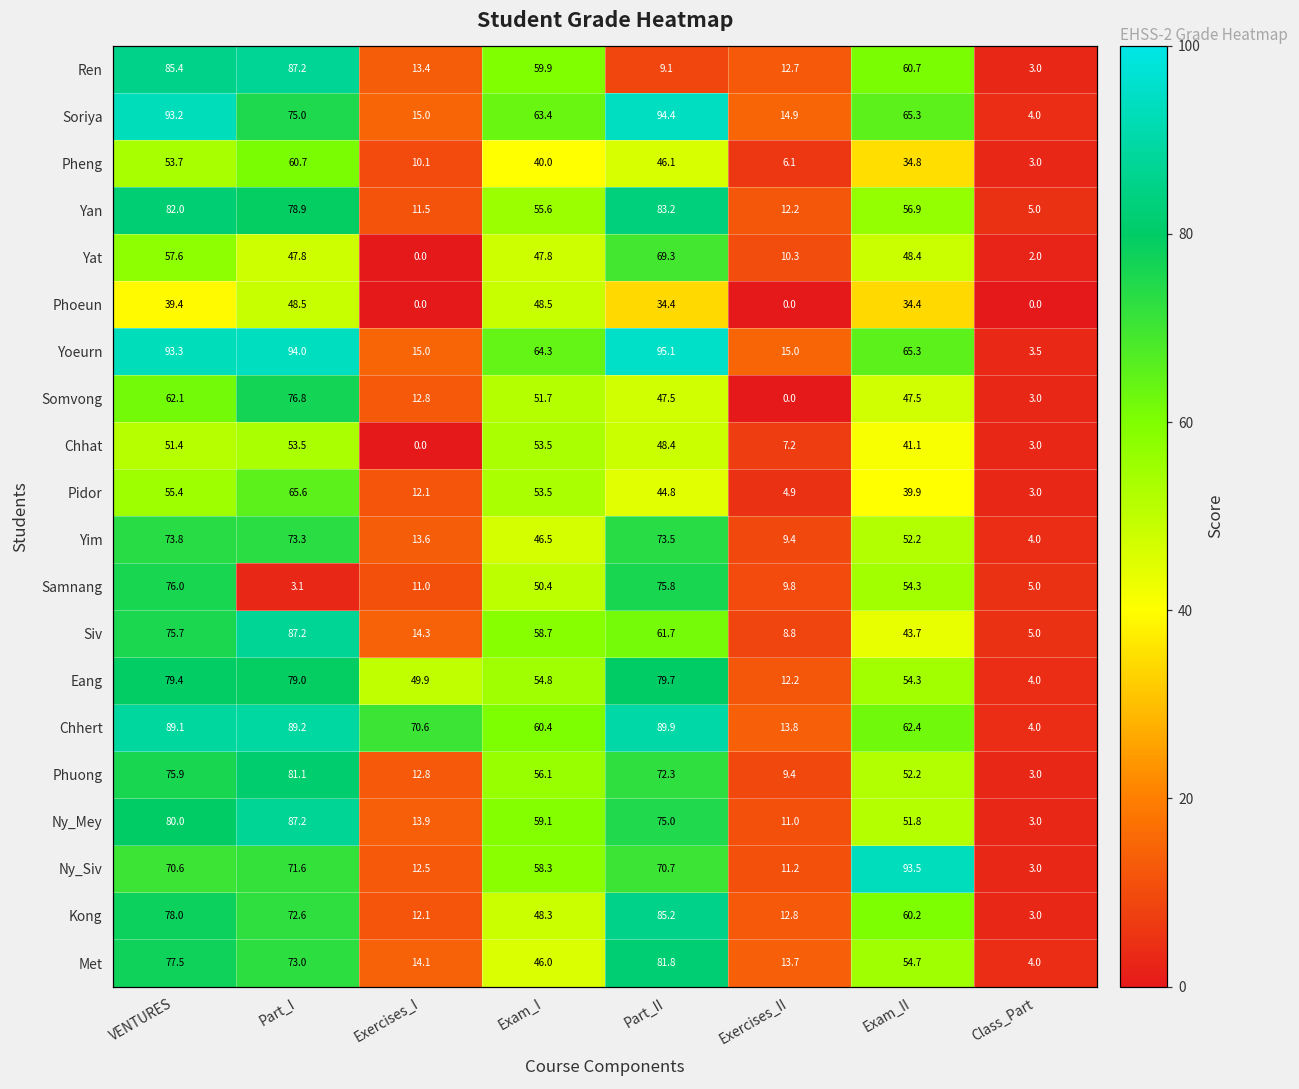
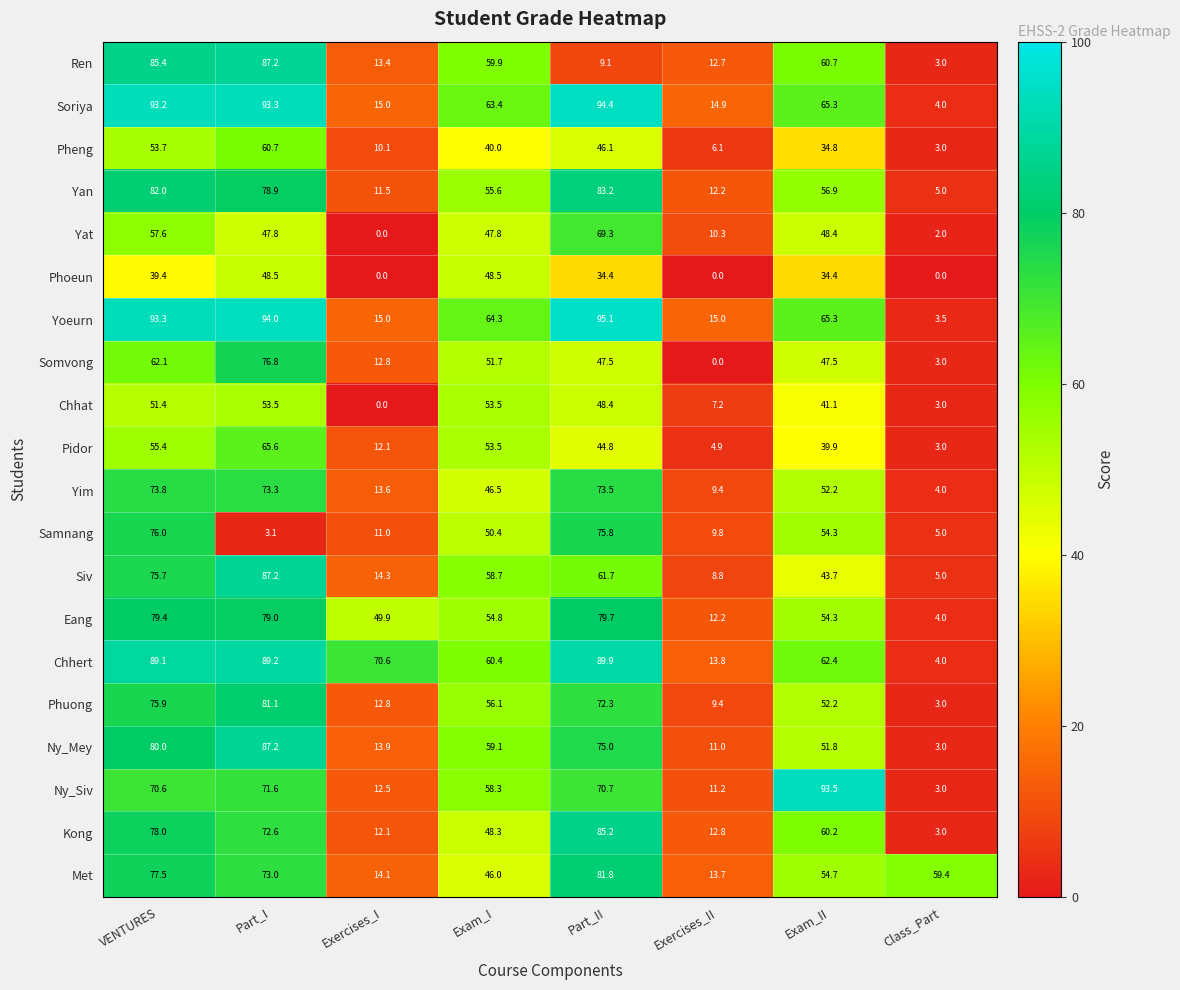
  {
    "Ren": {
      "VENTURES": 85.4,
      "Part_I": 87.2,
      "Exercises_I": 13.4,
      "Exam_I": 59.9,
      "Part_II": 9.1,
      "Exercises_II": 12.7,
      "Exam_II": 60.7,
      "Class_Part": 3.0
    },
    "Soriya": {
      "VENTURES": 93.2,
-     "Part_I": 75.0,
+     "Part_I": 93.3,
      "Exercises_I": 15.0,
      "Exam_I": 63.4,
      "Part_II": 94.4,
      "Exercises_II": 14.9,
      "Exam_II": 65.3,
      "Class_Part": 4.0
    },
    "Pheng": {
      "VENTURES": 53.7,
      "Part_I": 60.7,
      "Exercises_I": 10.1,
      "Exam_I": 40.0,
      "Part_II": 46.1,
      "Exercises_II": 6.1,
      "Exam_II": 34.8,
      "Class_Part": 3.0
    },
    "Yan": {
      "VENTURES": 82.0,
      "Part_I": 78.9,
      "Exercises_I": 11.5,
      "Exam_I": 55.6,
      "Part_II": 83.2,
      "Exercises_II": 12.2,
      "Exam_II": 56.9,
      "Class_Part": 5.0
    },
    "Yat": {
      "VENTURES": 57.6,
      "Part_I": 47.8,
      "Exercises_I": 0.0,
      "Exam_I": 47.8,
      "Part_II": 69.3,
      "Exercises_II": 10.3,
      "Exam_II": 48.4,
      "Class_Part": 2.0
    },
    "Phoeun": {
      "VENTURES": 39.4,
      "Part_I": 48.5,
      "Exercises_I": 0.0,
      "Exam_I": 48.5,
      "Part_II": 34.4,
      "Exercises_II": 0.0,
      "Exam_II": 34.4,
      "Class_Part": 0.0
    },
    "Yoeurn": {
      "VENTURES": 93.3,
      "Part_I": 94.0,
      "Exercises_I": 15.0,
      "Exam_I": 64.3,
      "Part_II": 95.1,
      "Exercises_II": 15.0,
      "Exam_II": 65.3,
      "Class_Part": 3.5
    },
    "Somvong": {
      "VENTURES": 62.1,
      "Part_I": 76.8,
      "Exercises_I": 12.8,
      "Exam_I": 51.7,
      "Part_II": 47.5,
      "Exercises_II": 0.0,
      "Exam_II": 47.5,
      "Class_Part": 3.0
    },
    "Chhat": {
      "VENTURES": 51.4,
      "Part_I": 53.5,
      "Exercises_I": 0.0,
      "Exam_I": 53.5,
      "Part_II": 48.4,
      "Exercises_II": 7.2,
      "Exam_II": 41.1,
      "Class_Part": 3.0
    },
    "Pidor": {
      "VENTURES": 55.4,
      "Part_I": 65.6,
      "Exercises_I": 12.1,
      "Exam_I": 53.5,
      "Part_II": 44.8,
      "Exercises_II": 4.9,
      "Exam_II": 39.9,
      "Class_Part": 3.0
    },
    "Yim": {
      "VENTURES": 73.8,
      "Part_I": 73.3,
      "Exercises_I": 13.6,
      "Exam_I": 46.5,
      "Part_II": 73.5,
      "Exercises_II": 9.4,
      "Exam_II": 52.2,
      "Class_Part": 4.0
    },
    "Samnang": {
      "VENTURES": 76.0,
      "Part_I": 3.1,
      "Exercises_I": 11.0,
      "Exam_I": 50.4,
      "Part_II": 75.8,
      "Exercises_II": 9.8,
      "Exam_II": 54.3,
      "Class_Part": 5.0
    },
    "Siv": {
      "VENTURES": 75.7,
      "Part_I": 87.2,
      "Exercises_I": 14.3,
      "Exam_I": 58.7,
      "Part_II": 61.7,
      "Exercises_II": 8.8,
      "Exam_II": 43.7,
      "Class_Part": 5.0
    },
    "Eang": {
      "VENTURES": 79.4,
      "Part_I": 79.0,
      "Exercises_I": 49.9,
      "Exam_I": 54.8,
      "Part_II": 79.7,
      "Exercises_II": 12.2,
      "Exam_II": 54.3,
      "Class_Part": 4.0
    },
    "Chhert": {
      "VENTURES": 89.1,
      "Part_I": 89.2,
      "Exercises_I": 70.6,
      "Exam_I": 60.4,
      "Part_II": 89.9,
      "Exercises_II": 13.8,
      "Exam_II": 62.4,
      "Class_Part": 4.0
    },
    "Phuong": {
      "VENTURES": 75.9,
      "Part_I": 81.1,
      "Exercises_I": 12.8,
      "Exam_I": 56.1,
      "Part_II": 72.3,
      "Exercises_II": 9.4,
      "Exam_II": 52.2,
      "Class_Part": 3.0
    },
    "Ny_Mey": {
      "VENTURES": 80.0,
      "Part_I": 87.2,
      "Exercises_I": 13.9,
      "Exam_I": 59.1,
      "Part_II": 75.0,
      "Exercises_II": 11.0,
      "Exam_II": 51.8,
      "Class_Part": 3.0
    },
    "Ny_Siv": {
      "VENTURES": 70.6,
      "Part_I": 71.6,
      "Exercises_I": 12.5,
      "Exam_I": 58.3,
      "Part_II": 70.7,
      "Exercises_II": 11.2,
      "Exam_II": 93.5,
      "Class_Part": 3.0
    },
    "Kong": {
      "VENTURES": 78.0,
      "Part_I": 72.6,
      "Exercises_I": 12.1,
      "Exam_I": 48.3,
      "Part_II": 85.2,
      "Exercises_II": 12.8,
      "Exam_II": 60.2,
      "Class_Part": 3.0
    },
    "Met": {
      "VENTURES": 77.5,
      "Part_I": 73.0,
      "Exercises_I": 14.1,
      "Exam_I": 46.0,
      "Part_II": 81.8,
      "Exercises_II": 13.7,
      "Exam_II": 54.7,
-     "Class_Part": 4.0
+     "Class_Part": 59.4
    }
  }
